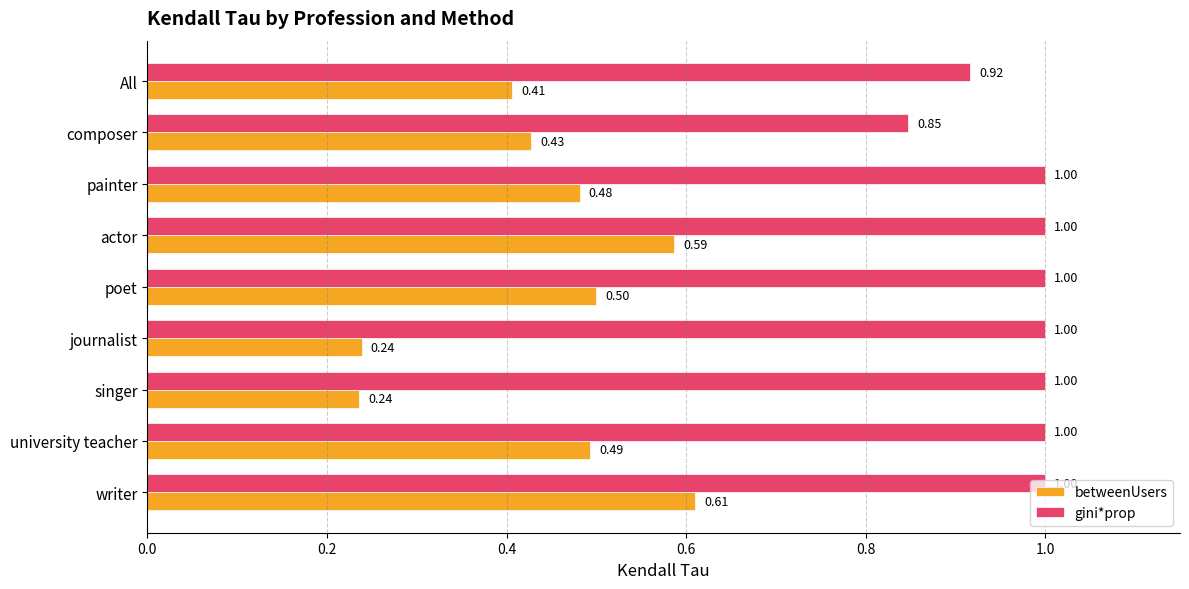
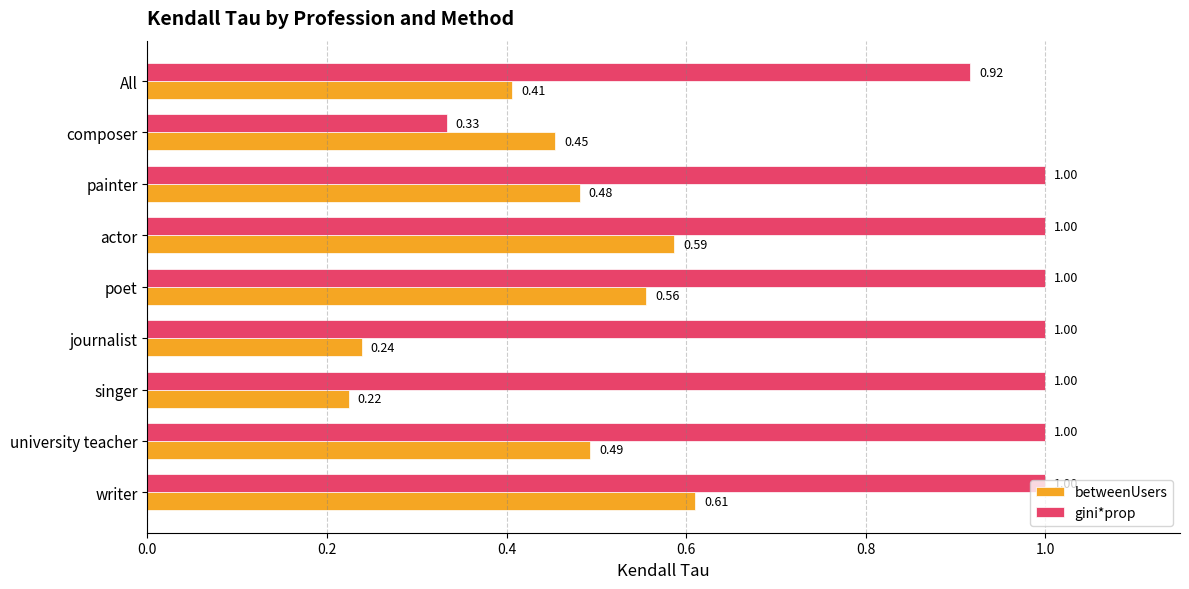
  {
    "betweenUsers": {
      "All": 0.41,
-     "composer": 0.43,
+     "composer": 0.45,
      "painter": 0.48,
      "actor": 0.59,
-     "poet": 0.50,
+     "poet": 0.56,
      "journalist": 0.24,
-     "singer": 0.24,
+     "singer": 0.22,
      "university teacher": 0.49,
      "writer": 0.61
    },
    "gini*prop": {
      "All": 0.92,
-     "composer": 0.85,
+     "composer": 0.33,
      "painter": 1.00,
      "actor": 1.00,
      "poet": 1.00,
      "journalist": 1.00,
      "singer": 1.00,
      "university teacher": 1.00
    }
  }
